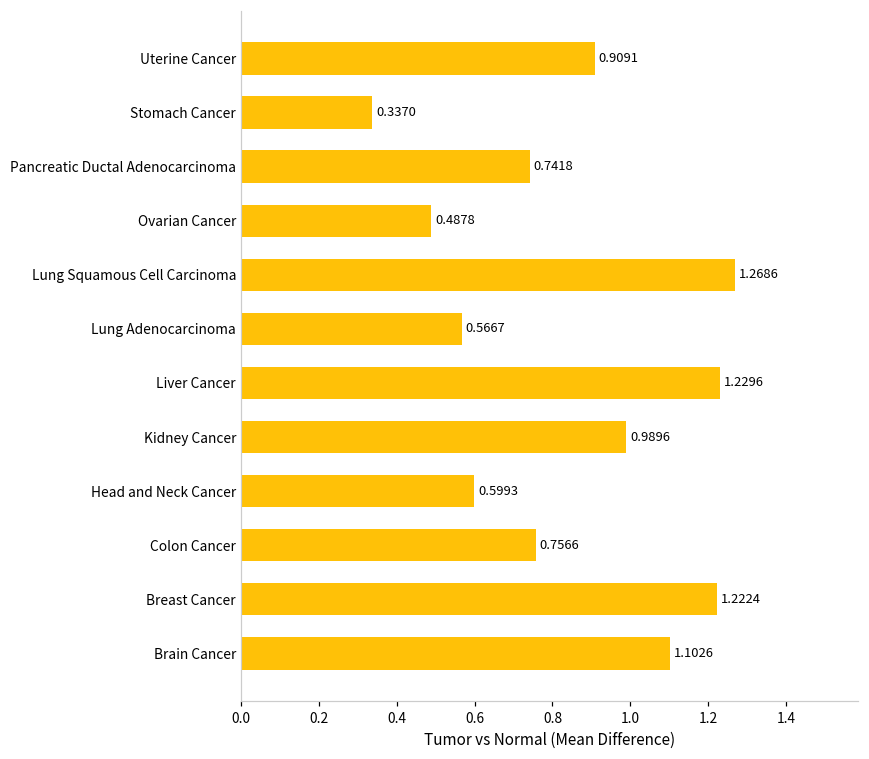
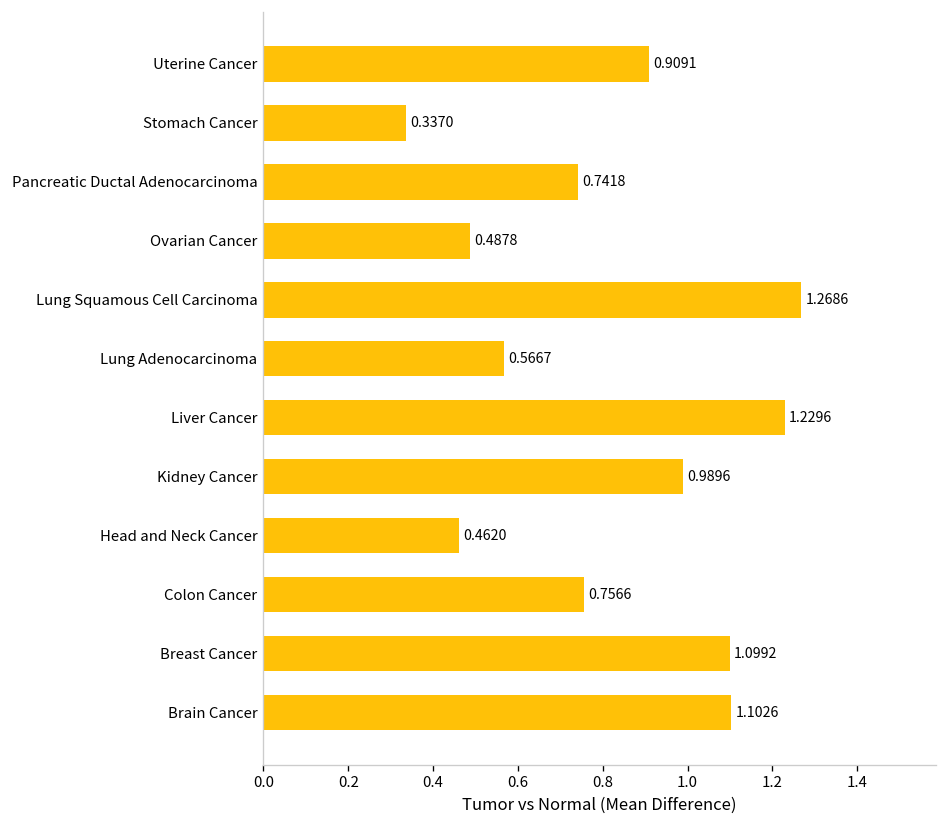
  {
    "Uterine Cancer": 0.9091,
    "Stomach Cancer": 0.3370,
    "Pancreatic Ductal Adenocarcinoma": 0.7418,
    "Ovarian Cancer": 0.4878,
    "Lung Squamous Cell Carcinoma": 1.2686,
    "Lung Adenocarcinoma": 0.5667,
    "Liver Cancer": 1.2296,
    "Kidney Cancer": 0.9896,
-   "Head and Neck Cancer": 0.5993,
+   "Head and Neck Cancer": 0.4620,
    "Colon Cancer": 0.7566,
-   "Breast Cancer": 1.2224,
+   "Breast Cancer": 1.0992,
    "Brain Cancer": 1.1026
  }
